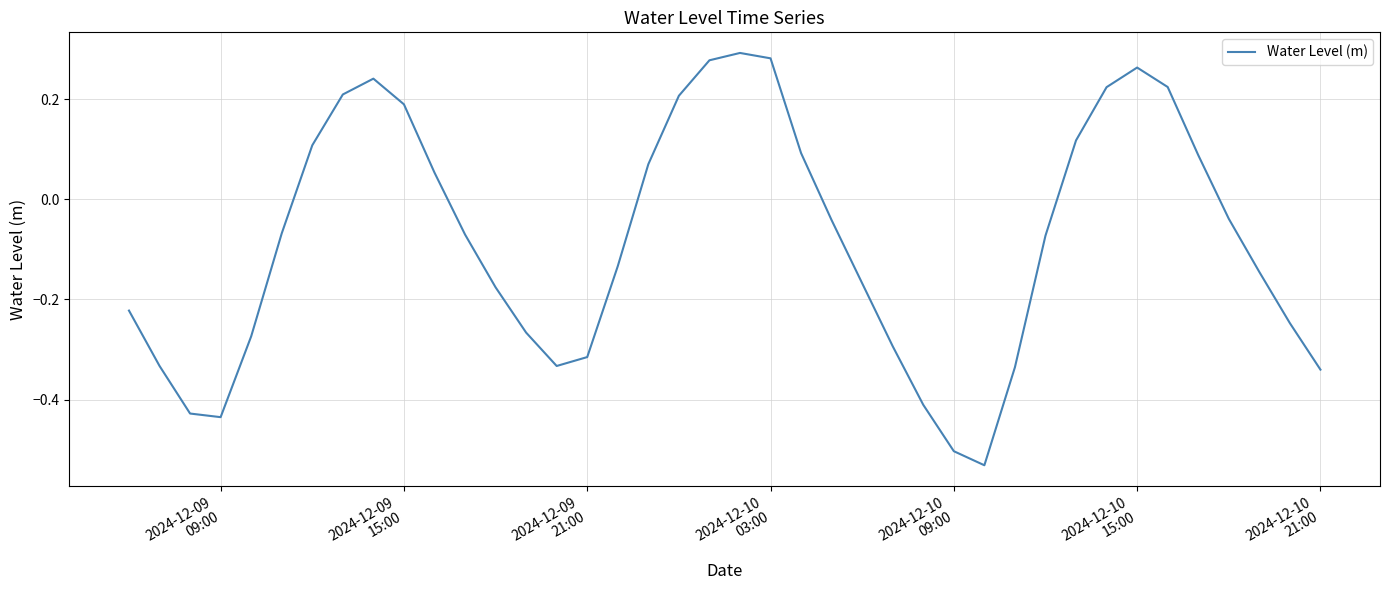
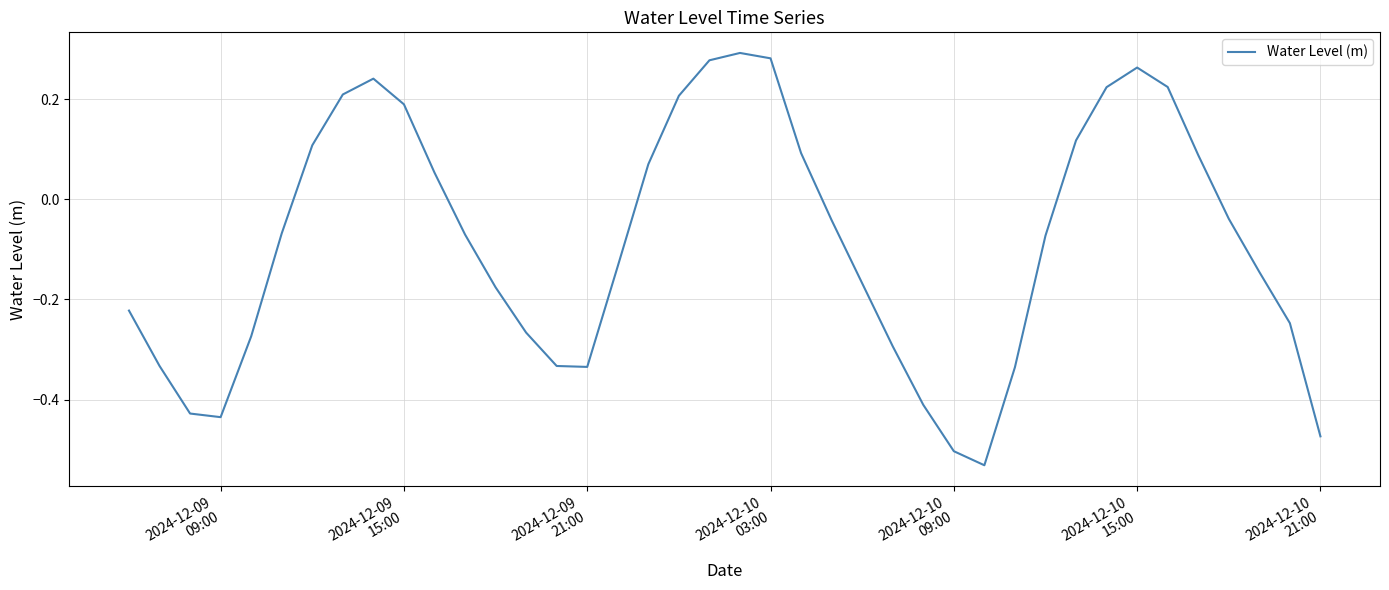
  {
    "2024-12-09 09:00": -0.44,
    "2024-12-09 15:00": 0.19,
-   "2024-12-09 21:00": -0.32,
+   "2024-12-09 21:00": -0.33,
    "2024-12-10 03:00": 0.28,
    "2024-12-10 09:00": -0.50,
    "2024-12-10 15:00": 0.26,
-   "2024-12-10 21:00": -0.34
+   "2024-12-10 21:00": -0.47
  }
